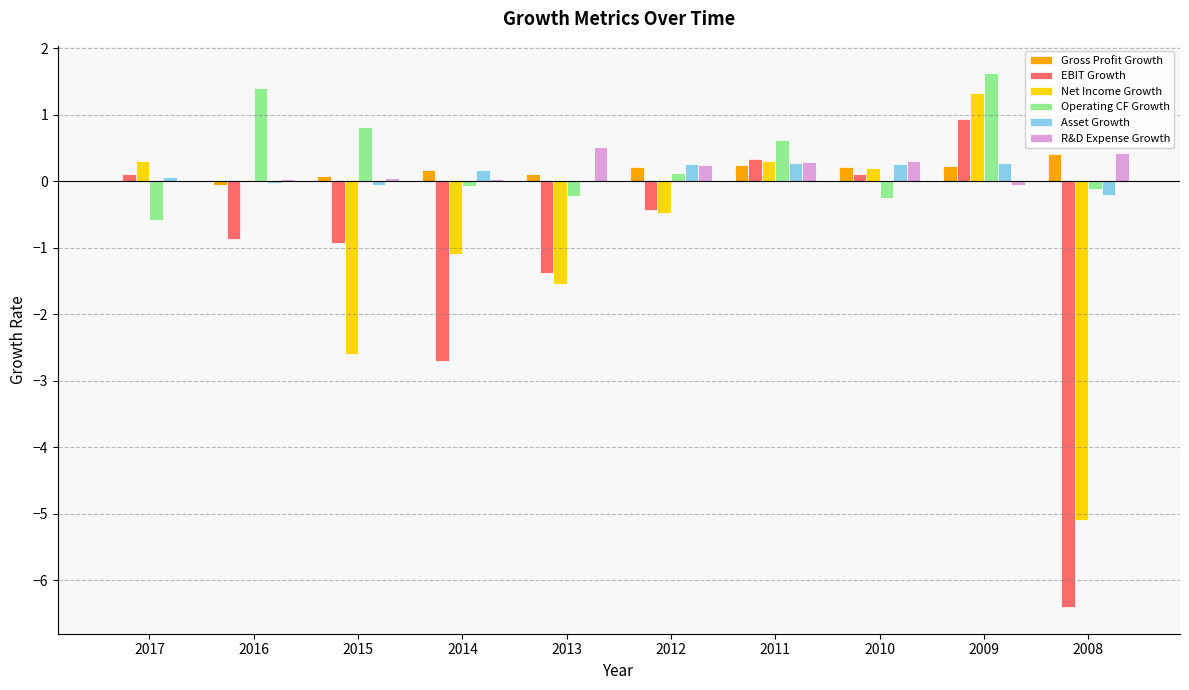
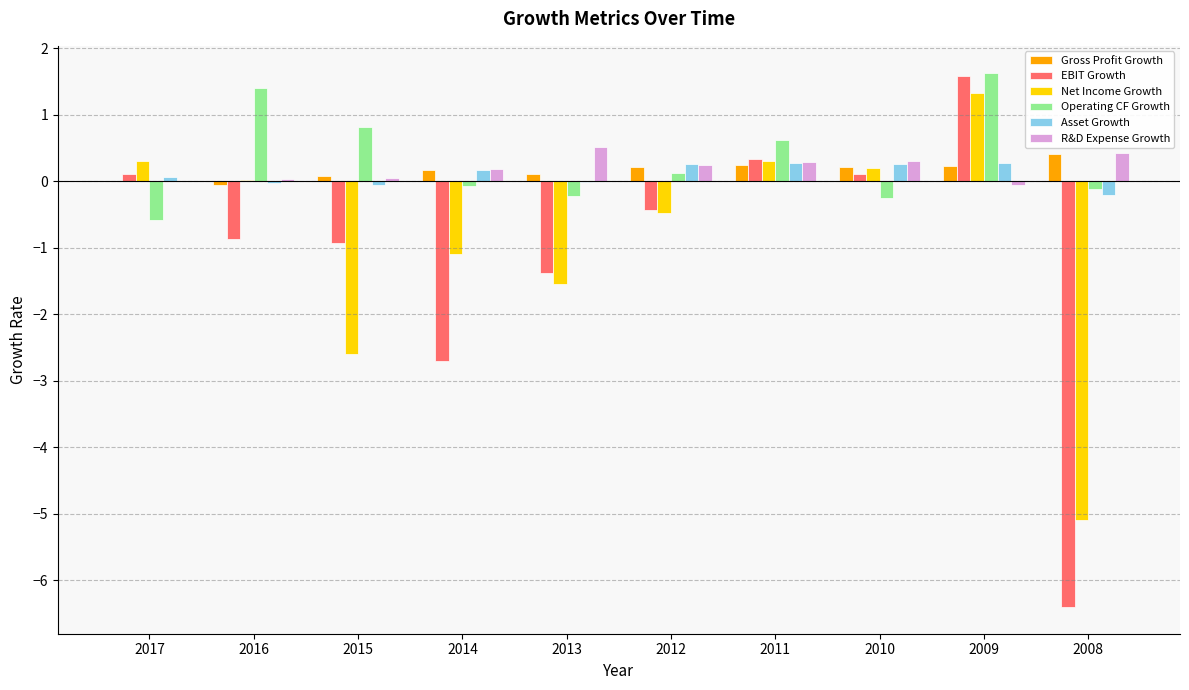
  {
    "EBIT Growth": {
      "2017": 0.1,
      "2016": -0.9,
      "2015": -0.9,
      "2014": -2.7,
      "2013": -1.4,
      "2012": -0.4,
      "2011": 0.3,
      "2010": 0.1,
-     "2009": 0.9,
+     "2009": 1.6,
      "2008": -6.4
    },
    "Operating CF Growth": {
      "2017": -0.6,
      "2016": 1.4,
      "2015": 0.8,
      "2014": -0.1,
      "2013": -0.2,
      "2012": 0.1,
      "2011": 0.6,
      "2010": -0.3,
      "2009": 1.6,
      "2008": -0.1
    },
    "Asset Growth": {
      "2017": 0.1,
      "2015": -0.1,
      "2014": 0.2,
      "2012": 0.3,
      "2011": 0.3,
      "2010": 0.3,
      "2009": 0.3,
      "2008": -0.2
    },
    "R&D Expense Growth": {
      "2015": 0.0,
-     "2014": 0.0,
+     "2014": 0.2,
      "2013": 0.5,
      "2012": 0.2,
      "2011": 0.3,
      "2010": 0.3,
      "2009": -0.1,
      "2008": 0.4
    }
  }
